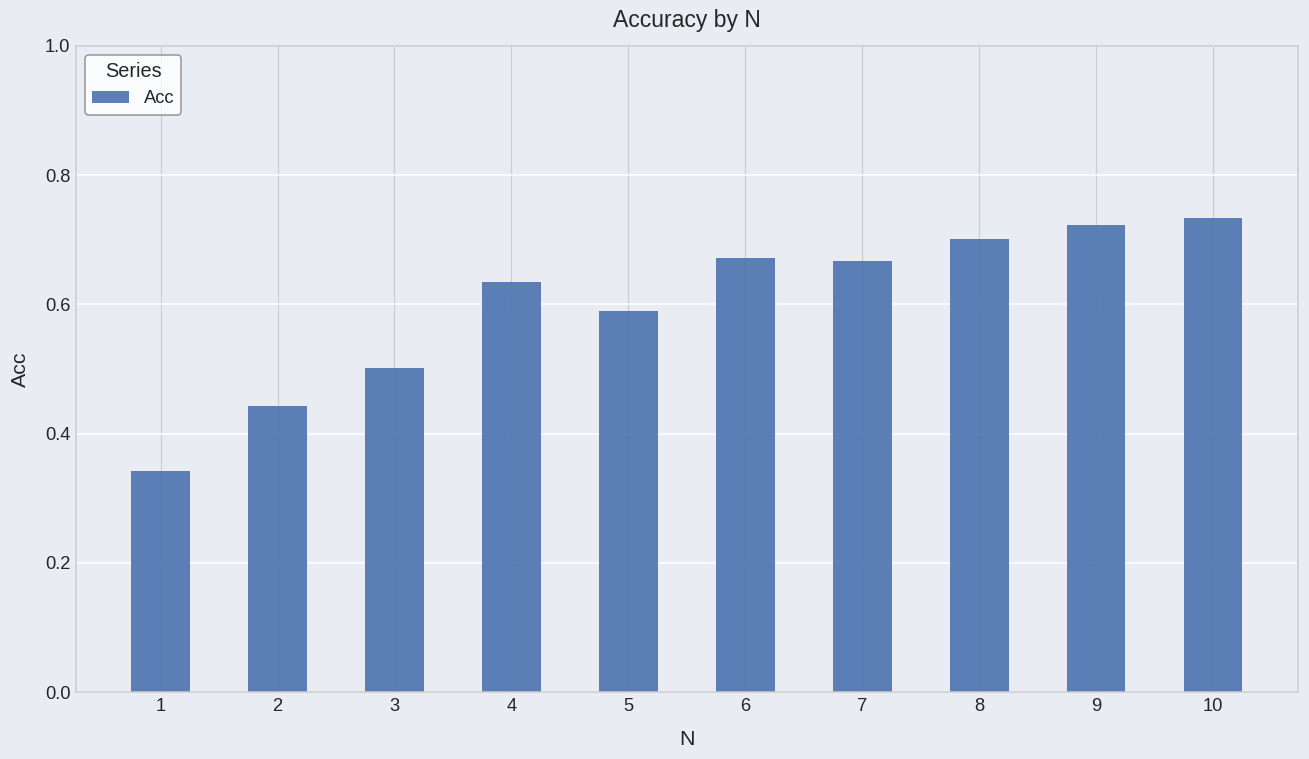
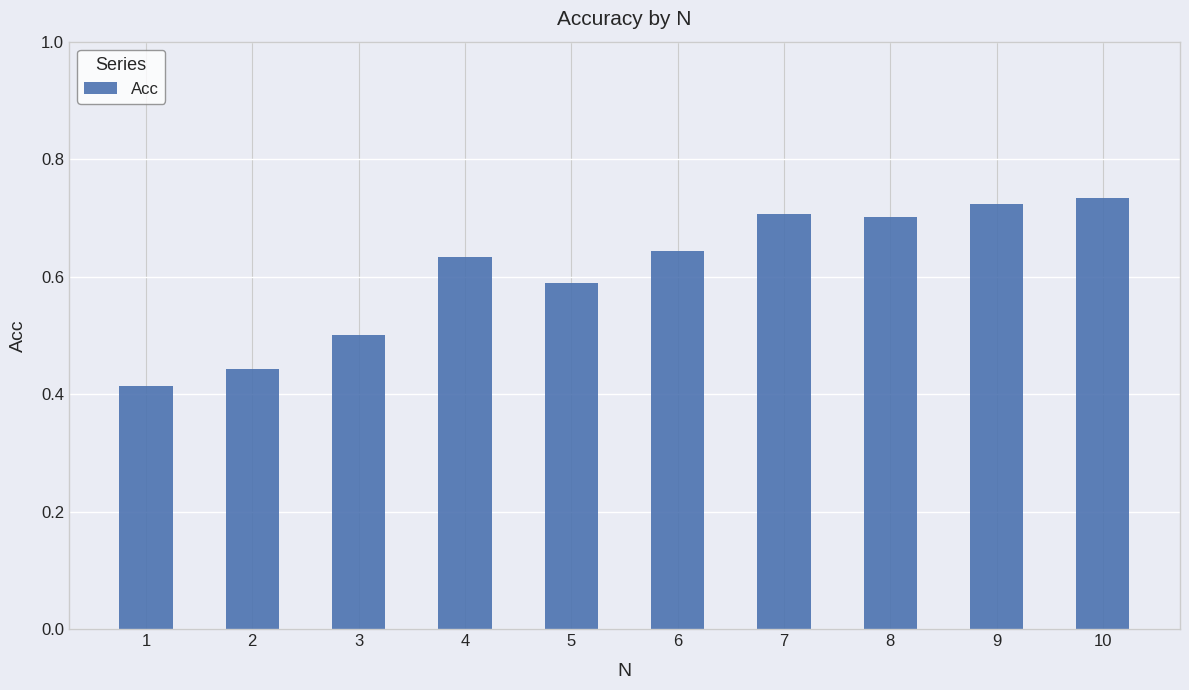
  {
-   "1": 0.34,
+   "1": 0.41,
    "2": 0.44,
    "3": 0.50,
    "4": 0.63,
    "5": 0.59,
-   "6": 0.67,
-   "7": 0.67,
+   "6": 0.64,
+   "7": 0.71,
    "8": 0.70,
    "9": 0.72,
    "10": 0.73
  }
